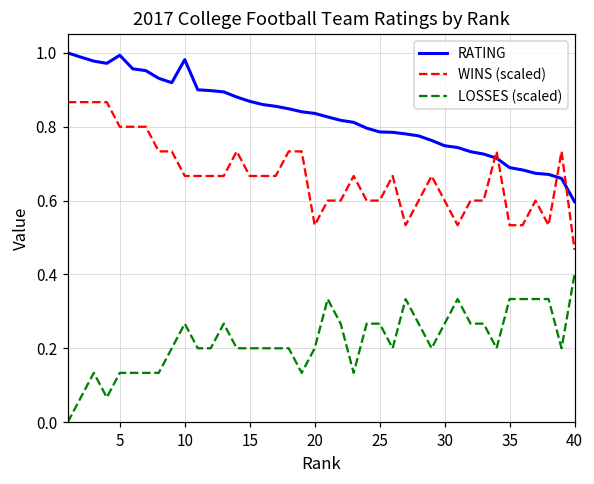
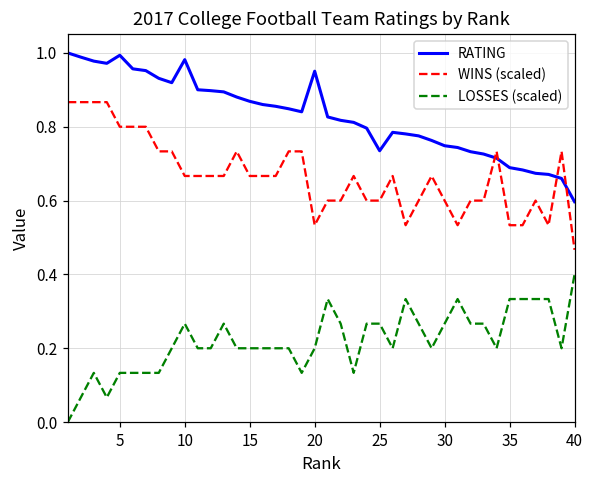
  {
    "RATING": {
      "5": 0.99,
      "10": 0.98,
      "15": 0.87,
-     "20": 0.84,
-     "25": 0.79,
+     "20": 0.95,
+     "25": 0.74,
      "30": 0.75,
      "35": 0.69,
      "40": 0.60
    },
    "WINS (scaled)": {
      "5": 0.80,
      "10": 0.67,
      "15": 0.67,
      "20": 0.53,
      "25": 0.60,
      "30": 0.60,
      "35": 0.53,
      "40": 0.47
    },
    "LOSSES (scaled)": {
      "5": 0.13,
      "10": 0.27,
      "15": 0.20,
      "20": 0.20,
      "25": 0.27,
      "30": 0.27,
      "35": 0.33,
      "40": 0.40
    }
  }
